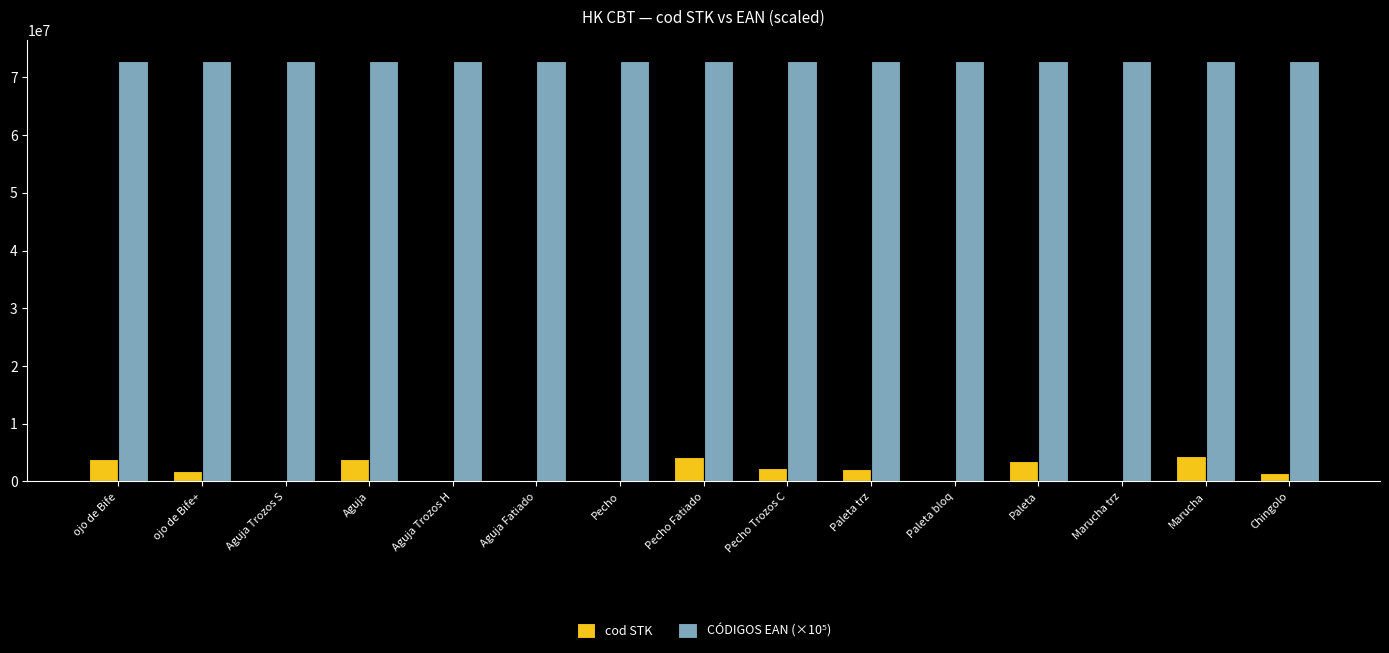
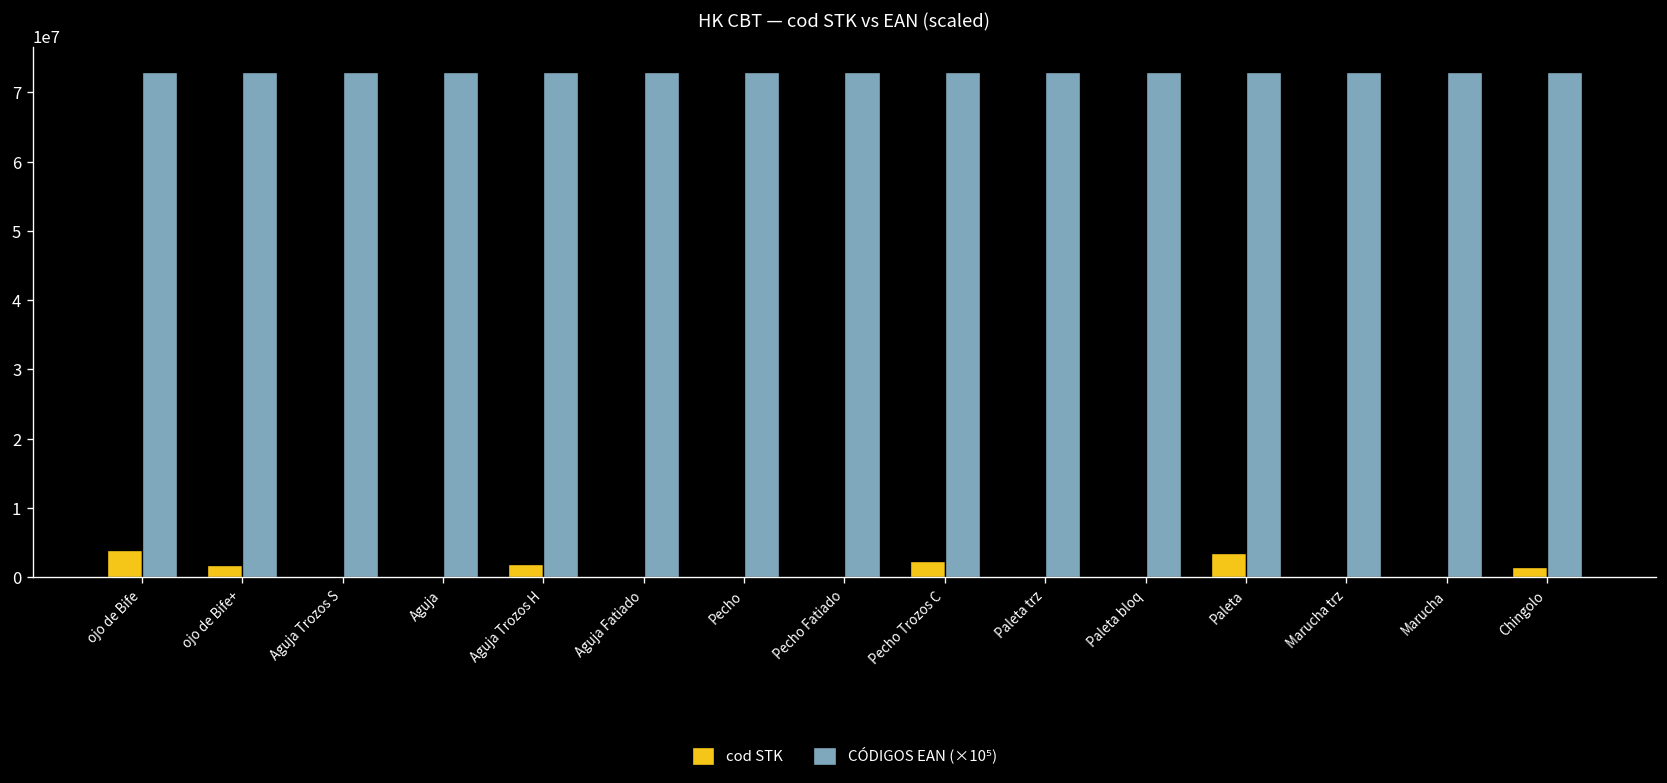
  {
    "cod STK": {
      "ojo de Bife": 4000000,
      "ojo de Bife+": 2000000,
-     "Aguja": 4000000,
-     "Aguja Trozos H": 0,
-     "Pecho Fatiado": 4000000,
+     "Aguja": 0,
+     "Aguja Trozos H": 2000000,
+     "Pecho Fatiado": 0,
      "Pecho Trozos C": 2000000,
-     "Paleta trz": 2000000,
+     "Paleta trz": 0,
      "Paleta": 4000000,
-     "Marucha": 4000000,
+     "Marucha": 0,
      "Chingolo": 1000000
    },
    "CÓDIGOS EAN (×10⁵)": {
      "ojo de Bife": 73000000,
      "ojo de Bife+": 73000000,
      "Aguja Trozos S": 73000000,
      "Aguja": 73000000,
      "Aguja Trozos H": 73000000,
      "Aguja Fatiado": 73000000,
      "Pecho": 73000000,
      "Pecho Fatiado": 73000000,
      "Pecho Trozos C": 73000000,
      "Paleta trz": 73000000,
      "Paleta bloq": 73000000,
      "Paleta": 73000000,
      "Marucha trz": 73000000,
      "Marucha": 73000000,
      "Chingolo": 73000000
    }
  }
